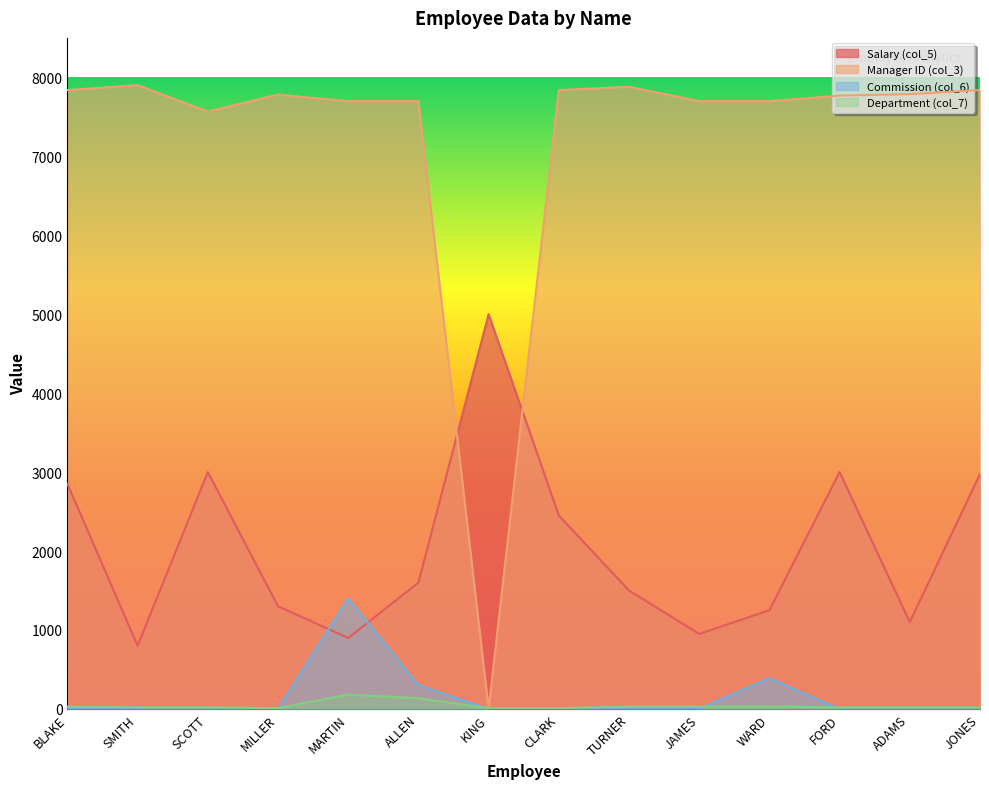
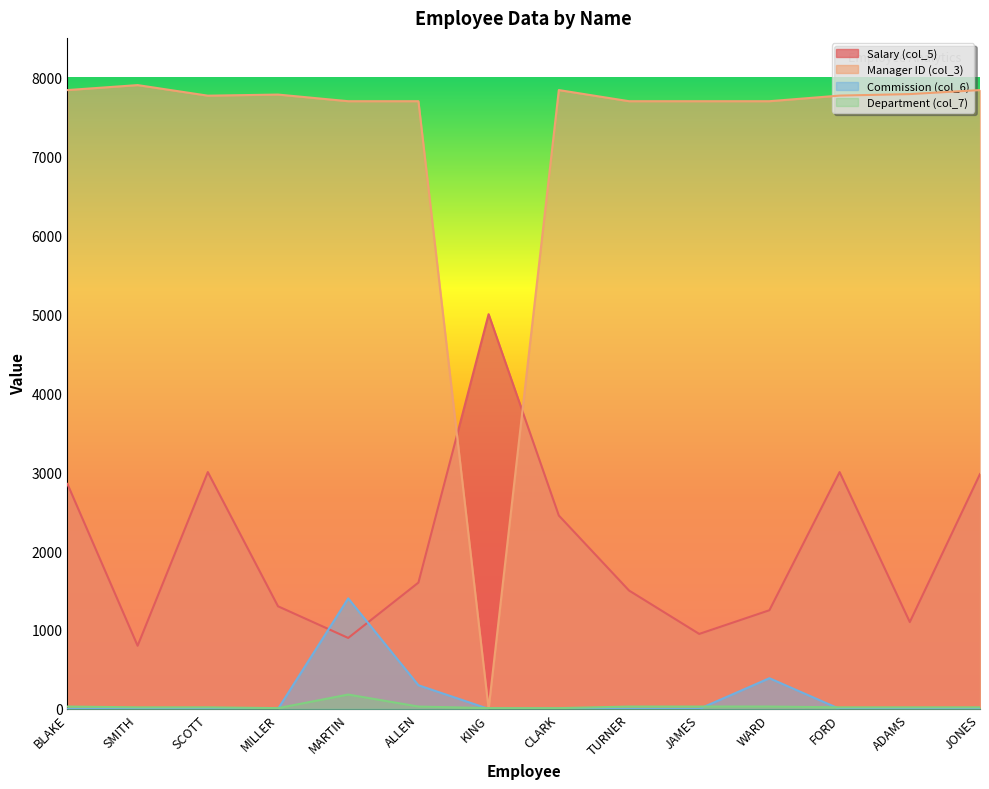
  {
    "Salary (col_5)": {
      "BLAKE": 2900,
      "SMITH": 800,
      "SCOTT": 3000,
      "MILLER": 1300,
      "MARTIN": 900,
      "ALLEN": 1600,
      "KING": 5000,
      "CLARK": 2500,
      "TURNER": 1500,
      "JAMES": 1000,
      "WARD": 1300,
      "FORD": 3000,
      "ADAMS": 1100,
      "JONES": 3000
    },
    "Manager ID (col_3)": {
      "BLAKE": 7800,
      "SMITH": 7900,
-     "SCOTT": 7600,
+     "SCOTT": 7800,
      "MILLER": 7800,
      "MARTIN": 7700,
      "ALLEN": 7700,
      "CLARK": 7800,
-     "TURNER": 7900,
+     "TURNER": 7700,
      "JAMES": 7700,
      "WARD": 7700,
      "JONES": 7800
    },
    "Commission (col_6)": {
      "MARTIN": 1400,
      "ALLEN": 300,
      "WARD": 400
    },
    "Department (col_7)": {
      "MARTIN": 200,
-     "ALLEN": 100,
+     "ALLEN": 0,
      "WARD": 0
    }
  }
